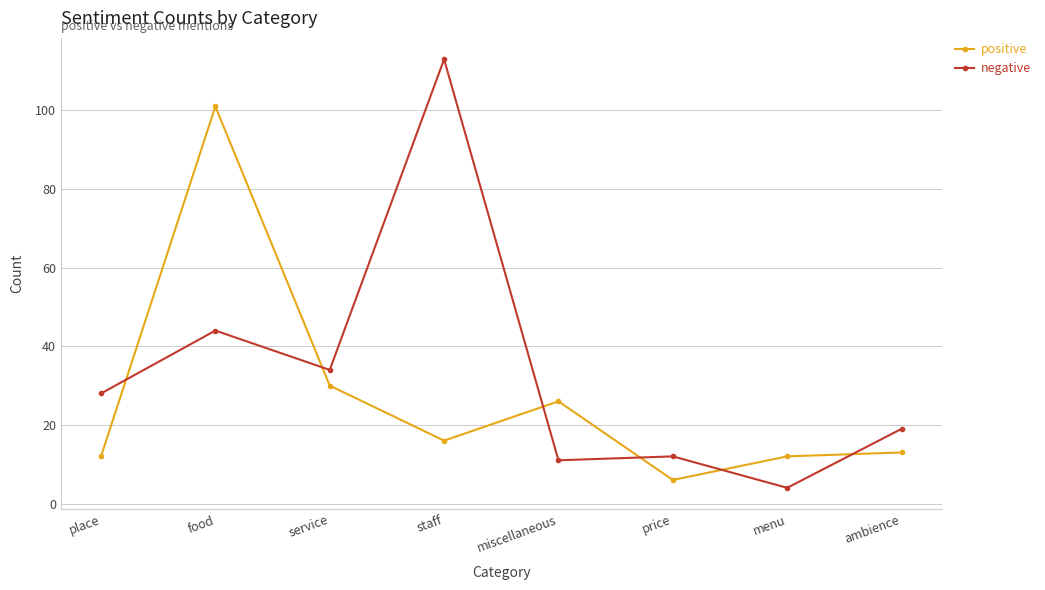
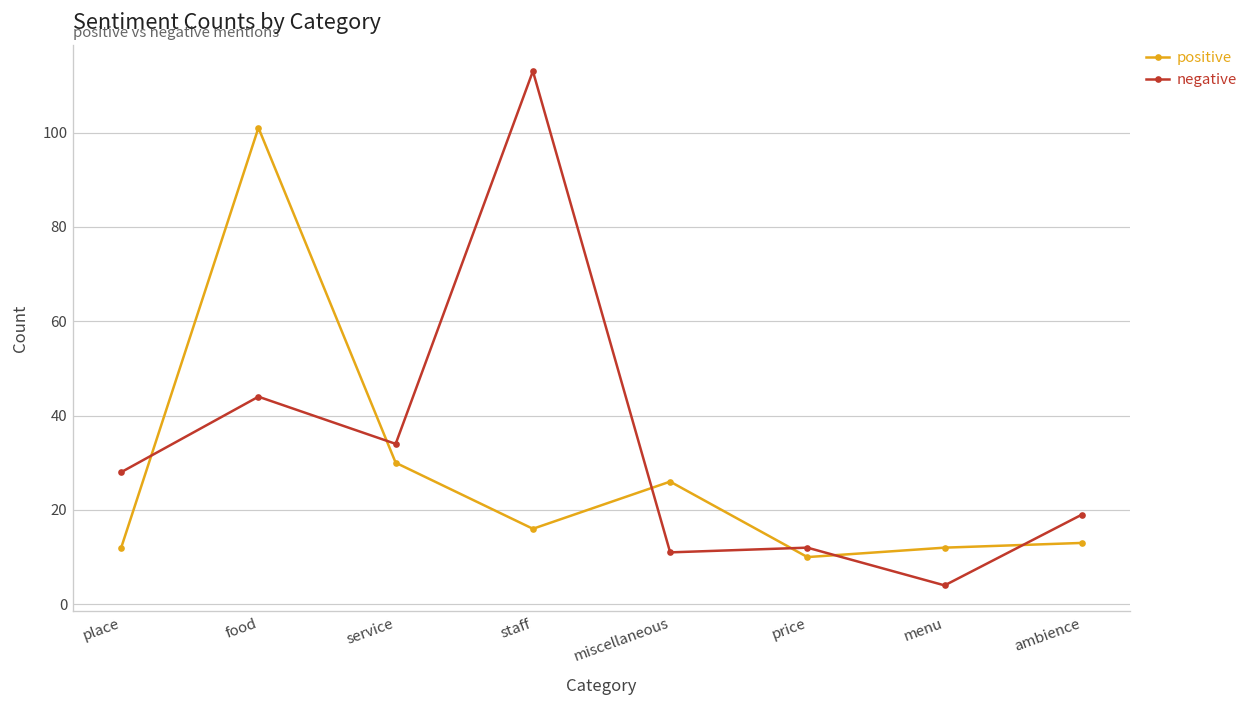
  {
    "positive": {
      "place": 12,
      "food": 101,
      "service": 30,
      "staff": 16,
      "miscellaneous": 26,
-     "price": 6,
+     "price": 10,
      "menu": 12,
      "ambience": 13
    },
    "negative": {
      "place": 28,
      "food": 44,
      "service": 34,
      "staff": 113,
      "miscellaneous": 11,
      "price": 12,
      "menu": 4,
      "ambience": 19
    }
  }
